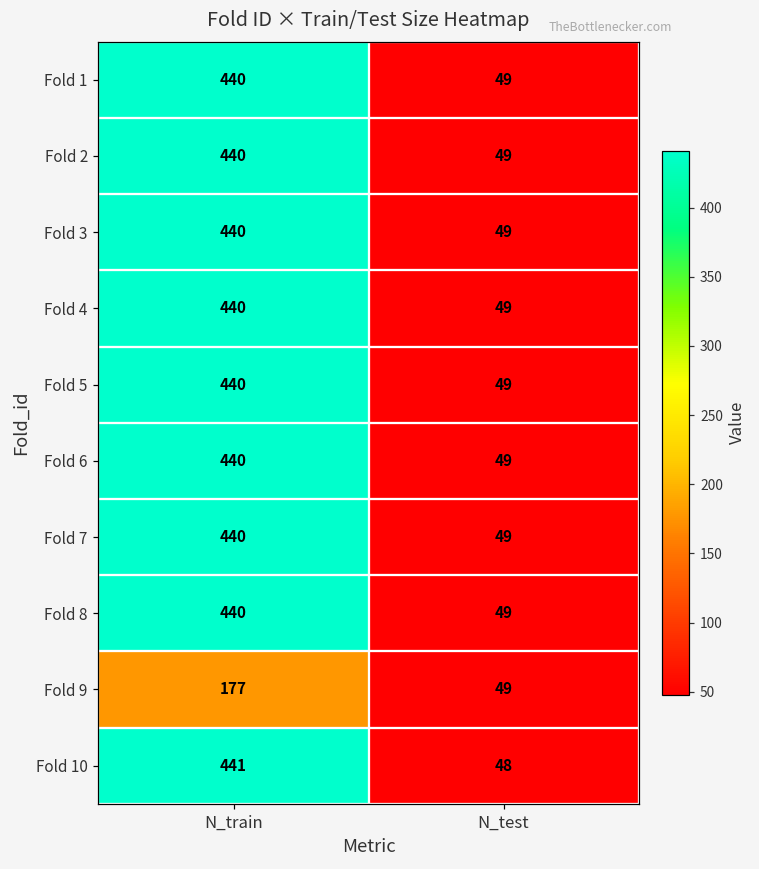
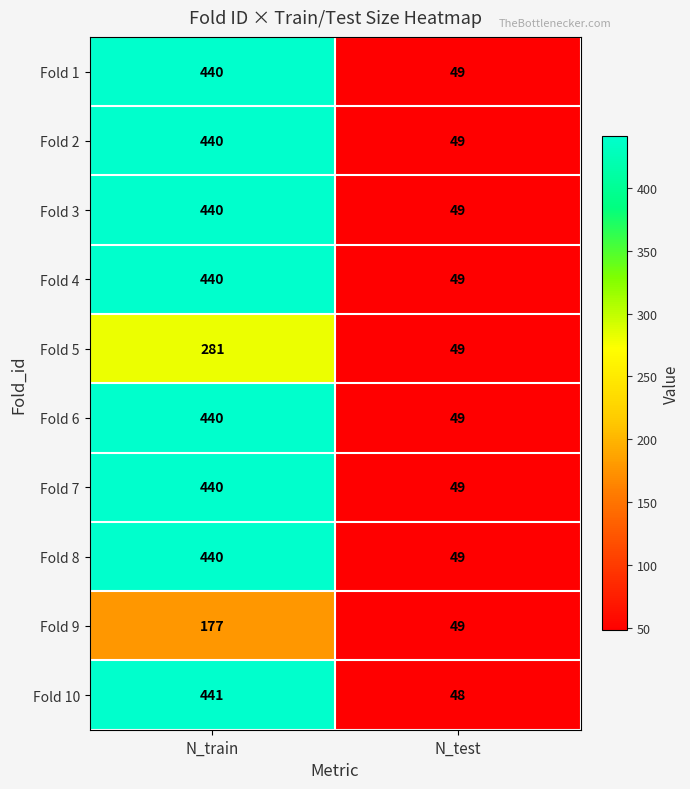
  {
    "Fold 1": {
      "N_train": 440,
      "N_test": 49
    },
    "Fold 2": {
      "N_train": 440,
      "N_test": 49
    },
    "Fold 3": {
      "N_train": 440,
      "N_test": 49
    },
    "Fold 4": {
      "N_train": 440,
      "N_test": 49
    },
    "Fold 5": {
-     "N_train": 440,
+     "N_train": 281,
      "N_test": 49
    },
    "Fold 6": {
      "N_train": 440,
      "N_test": 49
    },
    "Fold 7": {
      "N_train": 440,
      "N_test": 49
    },
    "Fold 8": {
      "N_train": 440,
      "N_test": 49
    },
    "Fold 9": {
      "N_train": 177,
      "N_test": 49
    },
    "Fold 10": {
      "N_train": 441,
      "N_test": 48
    }
  }
